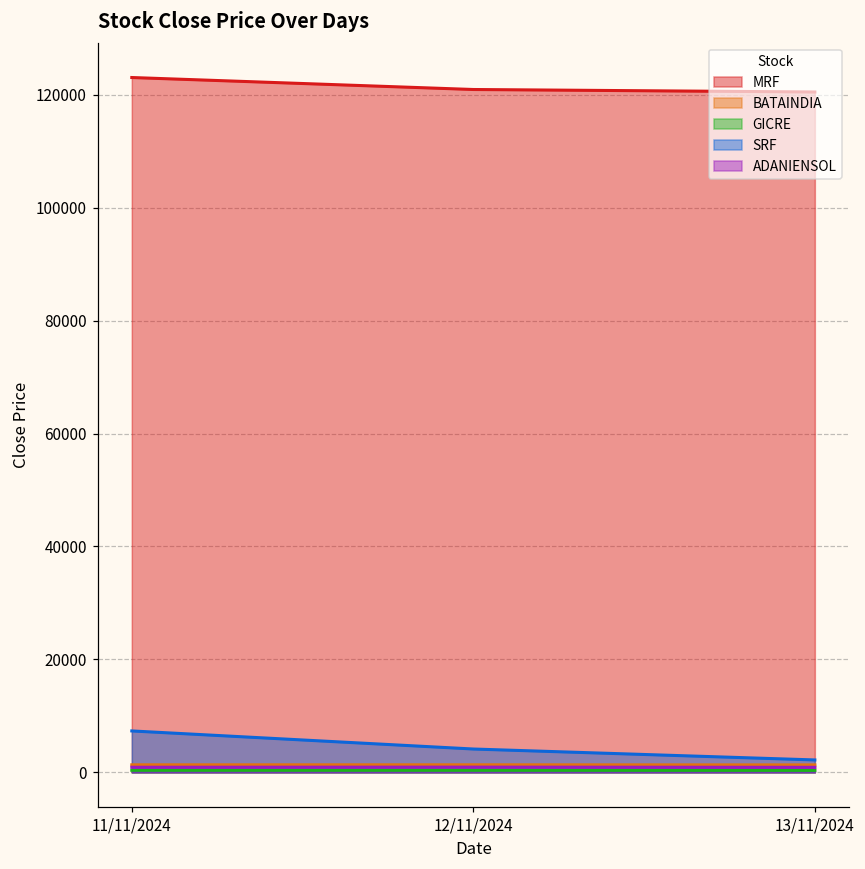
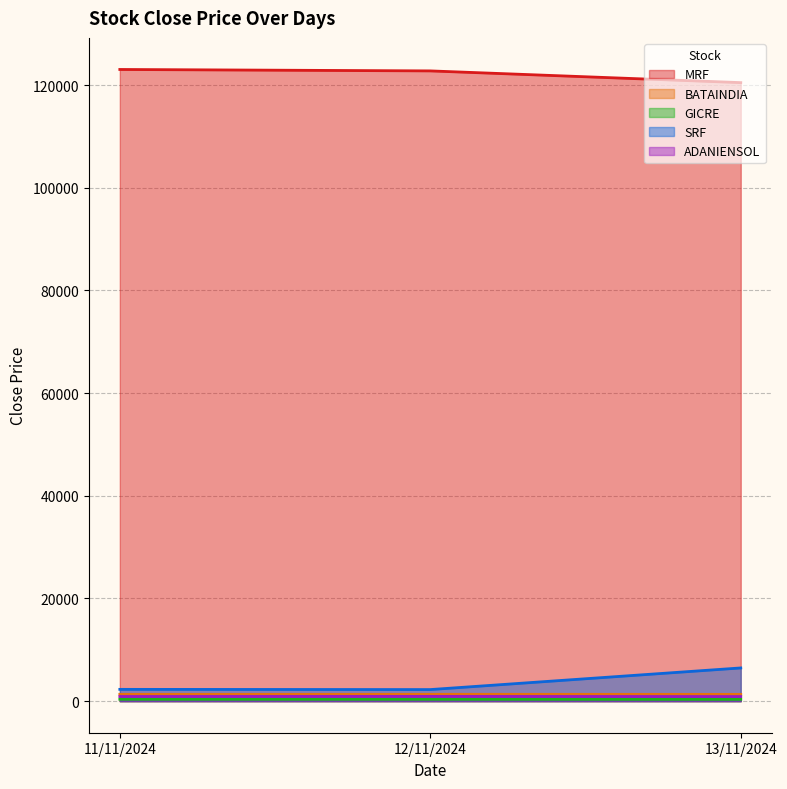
  {
    "MRF": {
      "11/11/2024": 123000,
-     "12/11/2024": 121000
+     "12/11/2024": 123000
    },
    "GICRE": {
      "11/11/2024": 0,
      "12/11/2024": 0,
      "13/11/2024": 0
    },
    "SRF": {
-     "11/11/2024": 7000,
-     "12/11/2024": 4000,
-     "13/11/2024": 2000
+     "11/11/2024": 2000,
+     "12/11/2024": 2000,
+     "13/11/2024": 6000
    }
  }
